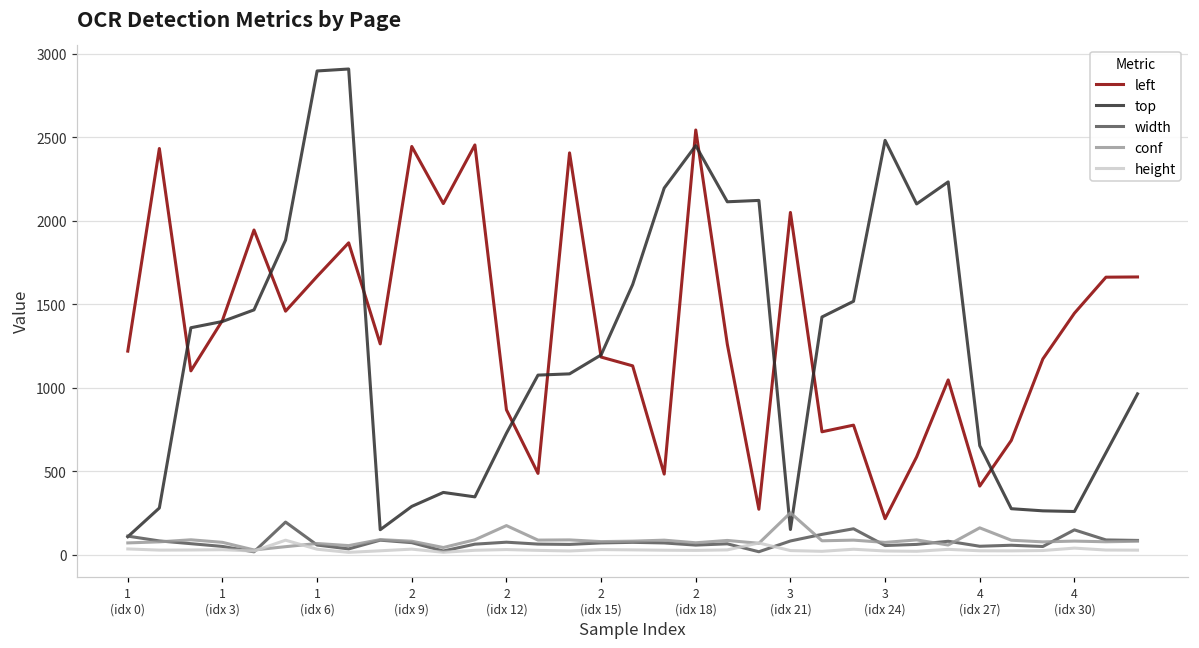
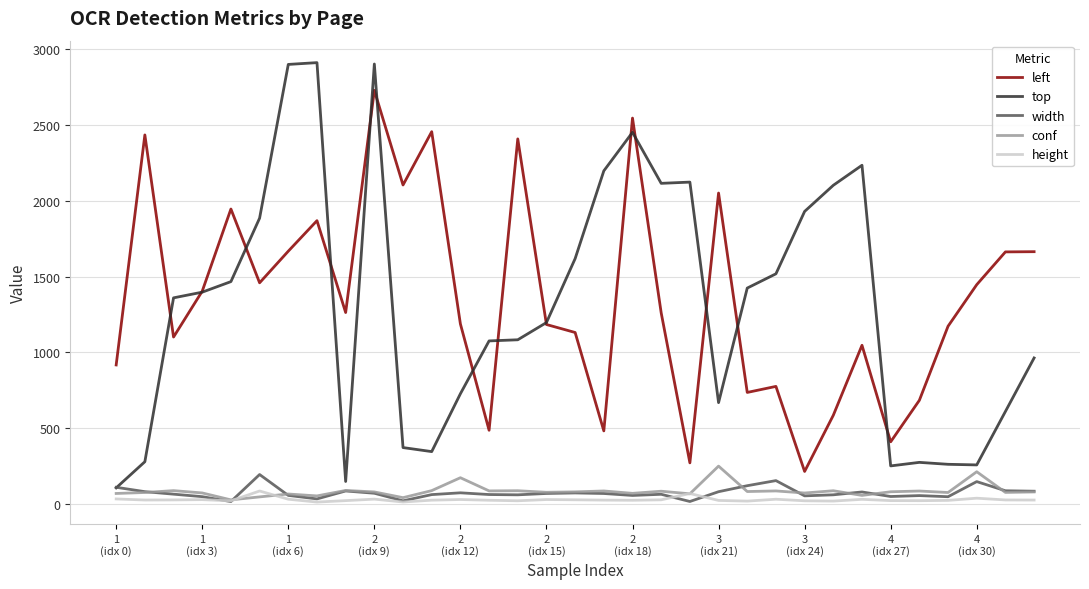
  {
    "left": {
-     "1 (idx 0)": 1220,
+     "1 (idx 0)": 920,
      "1 (idx 6)": 1670,
-     "2 (idx 9)": 2440,
-     "2 (idx 12)": 870,
+     "2 (idx 9)": 2730,
+     "2 (idx 12)": 1190,
      "2 (idx 18)": 2540,
      "3 (idx 21)": 2050,
      "3 (idx 24)": 220,
      "4 (idx 27)": 410,
      "4 (idx 30)": 1450
    },
    "top": {
      "1 (idx 6)": 2900,
-     "2 (idx 9)": 290,
+     "2 (idx 9)": 2900,
      "2 (idx 12)": 730,
      "2 (idx 18)": 2450,
-     "3 (idx 21)": 150,
-     "3 (idx 24)": 2480,
-     "4 (idx 27)": 650,
+     "3 (idx 21)": 670,
+     "3 (idx 24)": 1930,
+     "4 (idx 27)": 250,
      "4 (idx 30)": 260
    },
    "width": {
      "1 (idx 3)": 50,
      "2 (idx 12)": 80,
      "3 (idx 21)": 80,
      "3 (idx 24)": 60,
      "4 (idx 27)": 50,
      "4 (idx 30)": 150
    },
    "conf": {
      "1 (idx 0)": 70,
      "1 (idx 3)": 80,
      "2 (idx 12)": 180,
      "3 (idx 21)": 250,
      "3 (idx 24)": 80,
-     "4 (idx 27)": 160,
-     "4 (idx 30)": 80
+     "4 (idx 27)": 80,
+     "4 (idx 30)": 220
    },
    "height": {
      "1 (idx 0)": 40,
      "1 (idx 3)": 30,
      "1 (idx 6)": 30,
      "2 (idx 9)": 30,
      "2 (idx 12)": 30,
      "2 (idx 15)": 30,
      "2 (idx 18)": 30,
      "3 (idx 21)": 30,
      "3 (idx 24)": 20,
      "4 (idx 27)": 30,
      "4 (idx 30)": 40
    }
  }
